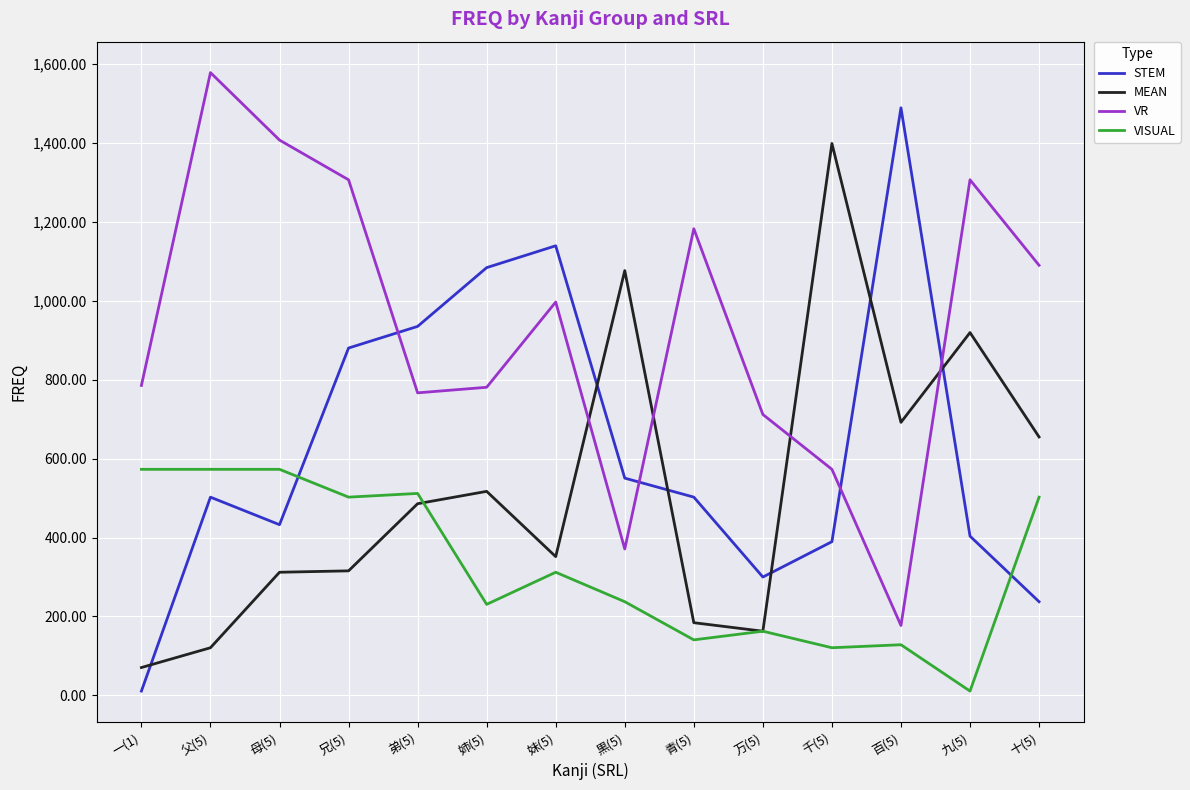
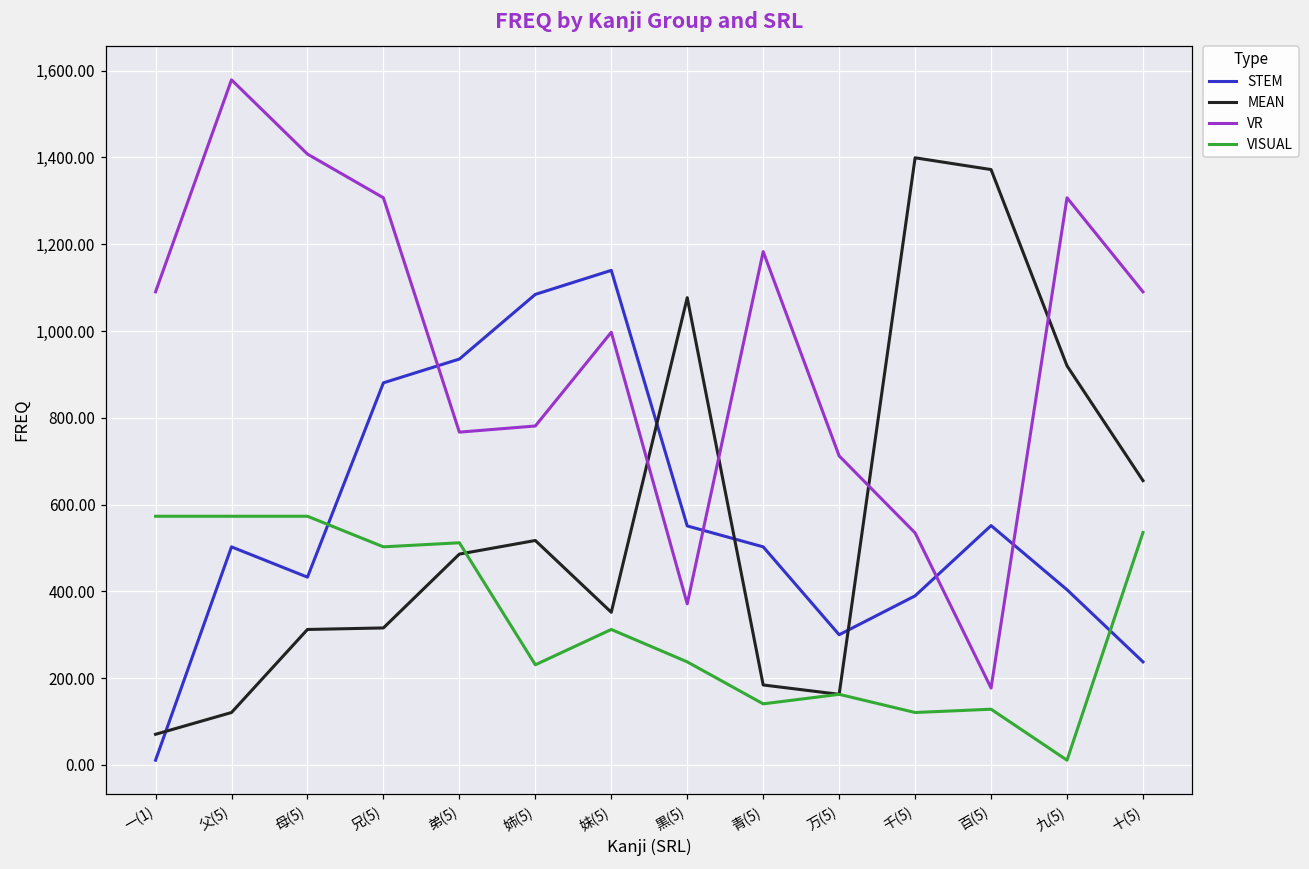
  {
    "STEM": {
      "一(1)": "10",
      "父(5)": "500",
      "母(5)": "430",
      "兄(5)": "880",
      "弟(5)": "940",
      "姉(5)": "1,080",
      "妹(5)": "1,140",
      "黒(5)": "550",
      "青(5)": "500",
      "万(5)": "300",
      "千(5)": "390",
-     "百(5)": "1,490",
+     "百(5)": "550",
      "九(5)": "400",
      "十(5)": "240"
    },
    "MEAN": {
      "一(1)": "70",
      "父(5)": "120",
      "母(5)": "310",
      "兄(5)": "320",
      "弟(5)": "490",
      "姉(5)": "520",
      "妹(5)": "350",
      "黒(5)": "1,080",
      "青(5)": "180",
      "千(5)": "1,400",
-     "百(5)": "690",
+     "百(5)": "1,370",
      "九(5)": "920",
      "十(5)": "660"
    },
    "VR": {
-     "一(1)": "790",
+     "一(1)": "1,090",
      "父(5)": "1,580",
      "母(5)": "1,410",
      "兄(5)": "1,310",
      "弟(5)": "770",
      "姉(5)": "780",
      "妹(5)": "1,000",
      "黒(5)": "370",
      "青(5)": "1,180",
      "万(5)": "710",
-     "千(5)": "570",
+     "千(5)": "530",
      "百(5)": "180",
      "九(5)": "1,310",
      "十(5)": "1,090"
    },
    "VISUAL": {
      "一(1)": "570",
      "父(5)": "570",
      "母(5)": "570",
      "兄(5)": "500",
      "弟(5)": "510",
      "姉(5)": "230",
      "妹(5)": "310",
      "黒(5)": "240",
      "青(5)": "140",
      "千(5)": "120",
      "百(5)": "130",
      "九(5)": "10",
-     "十(5)": "500"
+     "十(5)": "540"
    }
  }
